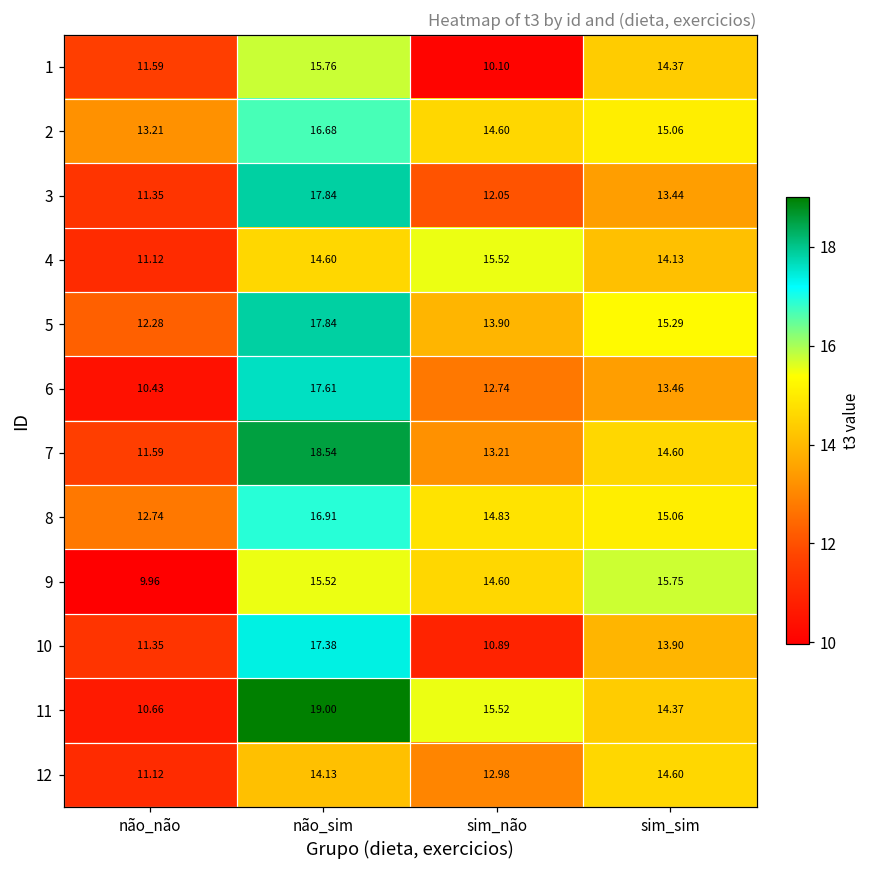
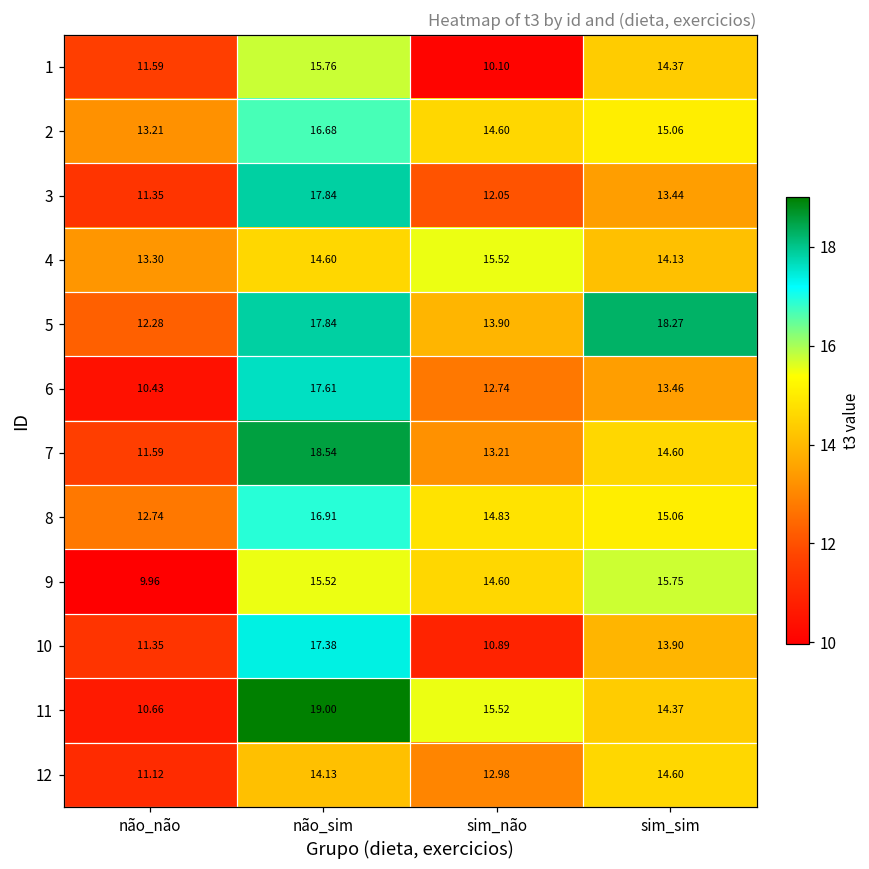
  {
    "1": {
      "não_não": 11.59,
      "não_sim": 15.76,
      "sim_não": 10.10,
      "sim_sim": 14.37
    },
    "2": {
      "não_não": 13.21,
      "não_sim": 16.68,
      "sim_não": 14.60,
      "sim_sim": 15.06
    },
    "3": {
      "não_não": 11.35,
      "não_sim": 17.84,
      "sim_não": 12.05,
      "sim_sim": 13.44
    },
    "4": {
-     "não_não": 11.12,
+     "não_não": 13.30,
      "não_sim": 14.60,
      "sim_não": 15.52,
      "sim_sim": 14.13
    },
    "5": {
      "não_não": 12.28,
      "não_sim": 17.84,
      "sim_não": 13.90,
-     "sim_sim": 15.29
+     "sim_sim": 18.27
    },
    "6": {
      "não_não": 10.43,
      "não_sim": 17.61,
      "sim_não": 12.74,
      "sim_sim": 13.46
    },
    "7": {
      "não_não": 11.59,
      "não_sim": 18.54,
      "sim_não": 13.21,
      "sim_sim": 14.60
    },
    "8": {
      "não_não": 12.74,
      "não_sim": 16.91,
      "sim_não": 14.83,
      "sim_sim": 15.06
    },
    "9": {
      "não_não": 9.96,
      "não_sim": 15.52,
      "sim_não": 14.60,
      "sim_sim": 15.75
    },
    "10": {
      "não_não": 11.35,
      "não_sim": 17.38,
      "sim_não": 10.89,
      "sim_sim": 13.90
    },
    "11": {
      "não_não": 10.66,
      "não_sim": 19.00,
      "sim_não": 15.52,
      "sim_sim": 14.37
    },
    "12": {
      "não_não": 11.12,
      "não_sim": 14.13,
      "sim_não": 12.98,
      "sim_sim": 14.60
    }
  }
